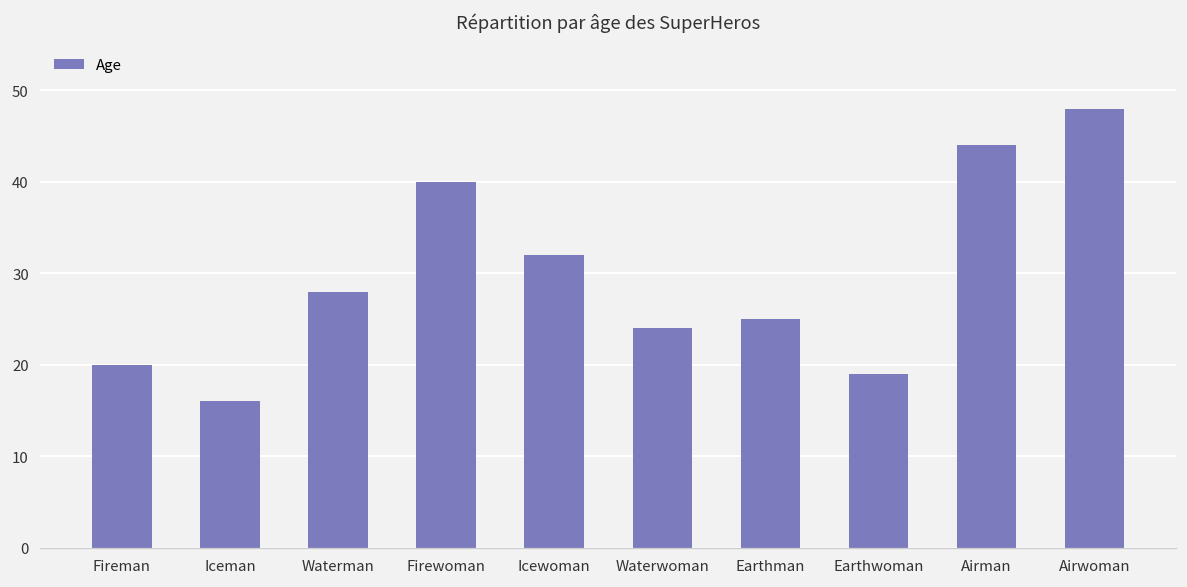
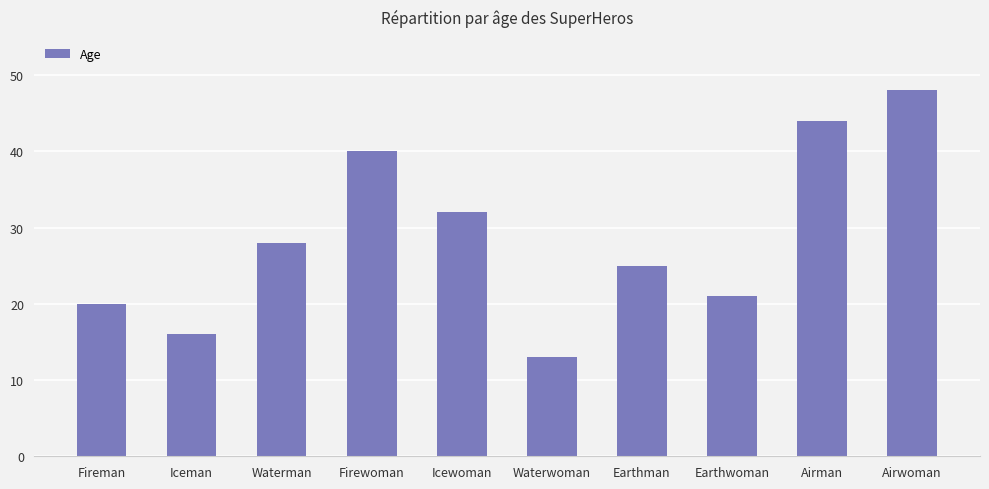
  {
    "Fireman": 20,
    "Iceman": 16,
    "Waterman": 28,
    "Firewoman": 40,
    "Icewoman": 32,
-   "Waterwoman": 24,
+   "Waterwoman": 13,
    "Earthman": 25,
-   "Earthwoman": 19,
+   "Earthwoman": 21,
    "Airman": 44,
    "Airwoman": 48
  }
